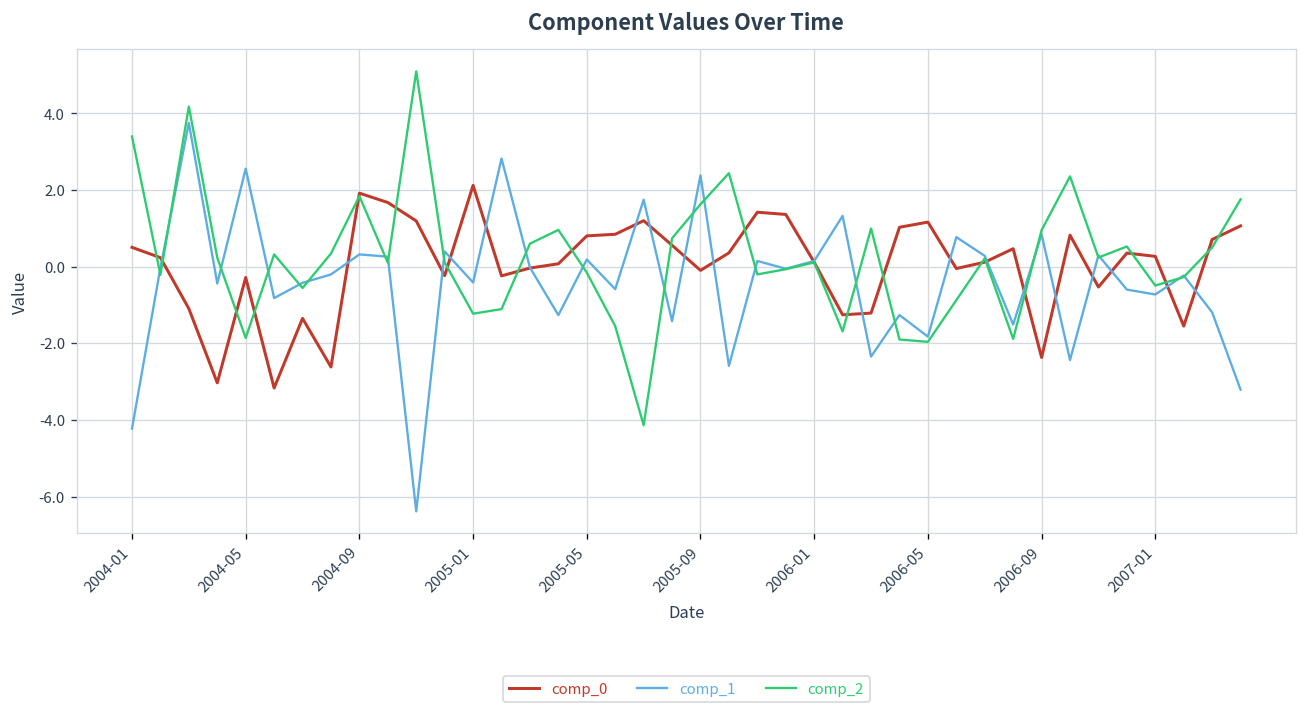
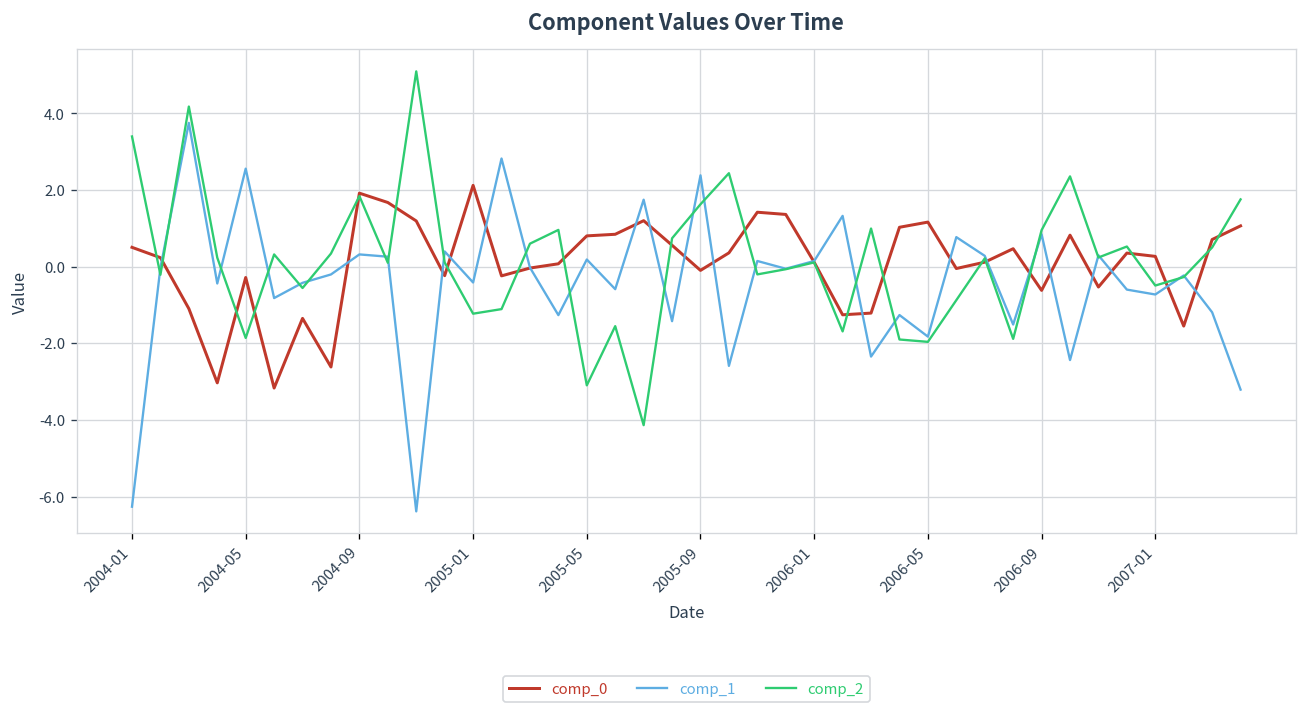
  {
    "comp_0": {
      "2004-01": 0.5,
      "2004-05": -0.3,
      "2005-01": 2.1,
      "2005-05": 0.8,
      "2005-09": -0.1,
      "2006-05": 1.2,
-     "2006-09": -2.4,
+     "2006-09": -0.6,
      "2007-01": 0.3
    },
    "comp_1": {
-     "2004-01": -4.2,
+     "2004-01": -6.3,
      "2004-05": 2.6,
      "2004-09": 0.3,
      "2005-01": -0.4,
      "2005-05": 0.2,
      "2005-09": 2.4,
      "2006-05": -1.8,
      "2006-09": 0.8,
      "2007-01": -0.7
    },
    "comp_2": {
      "2004-01": 3.4,
      "2004-05": -1.9,
      "2005-01": -1.2,
-     "2005-05": -0.2,
+     "2005-05": -3.1,
      "2005-09": 1.6,
      "2006-05": -2.0,
      "2006-09": 1.0,
      "2007-01": -0.5
    }
  }
